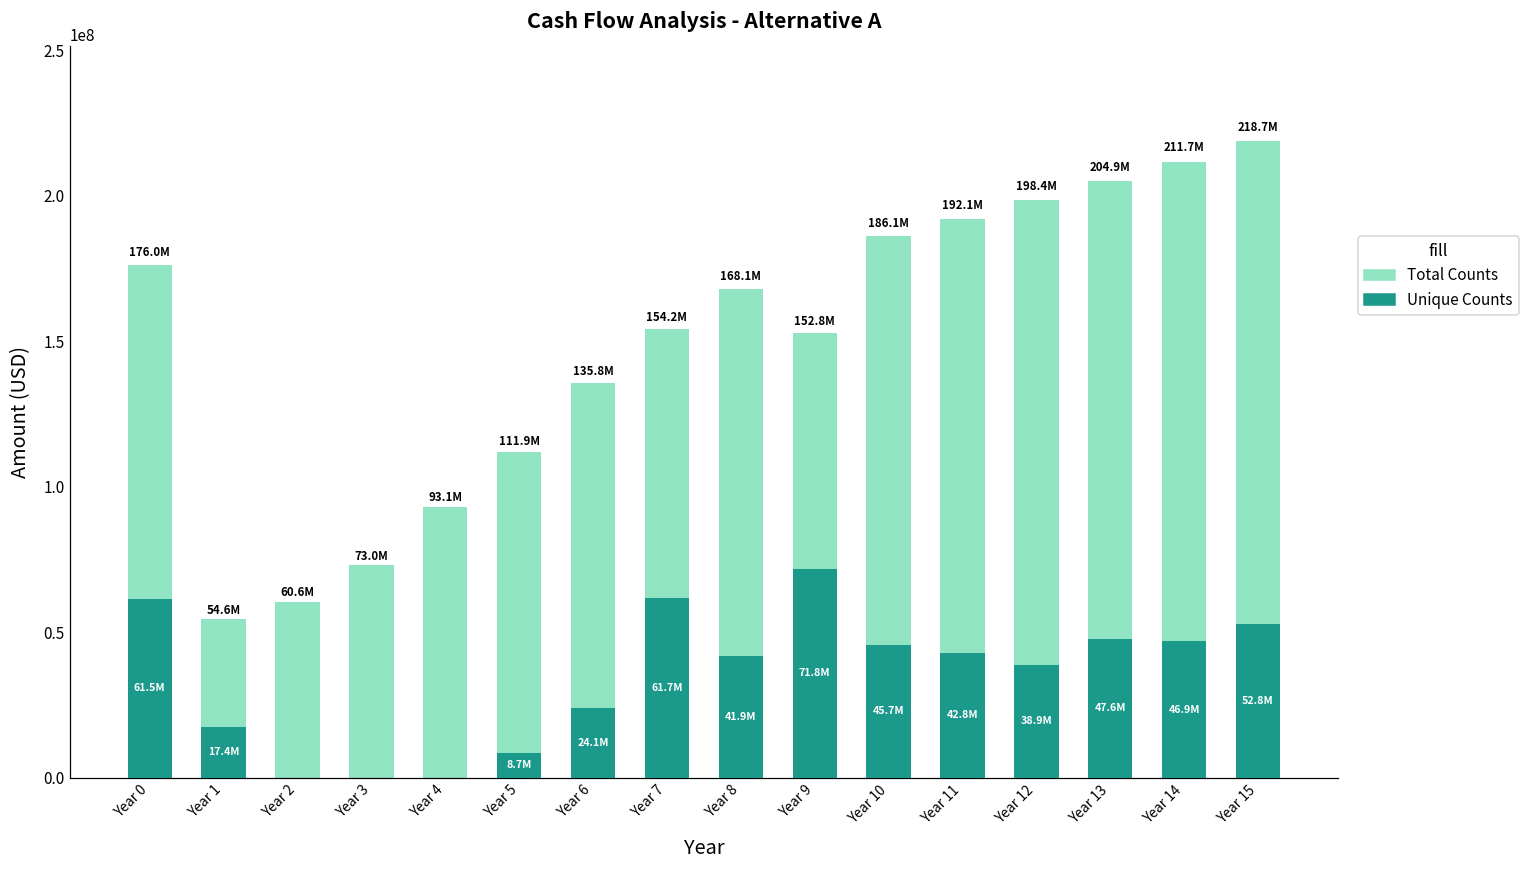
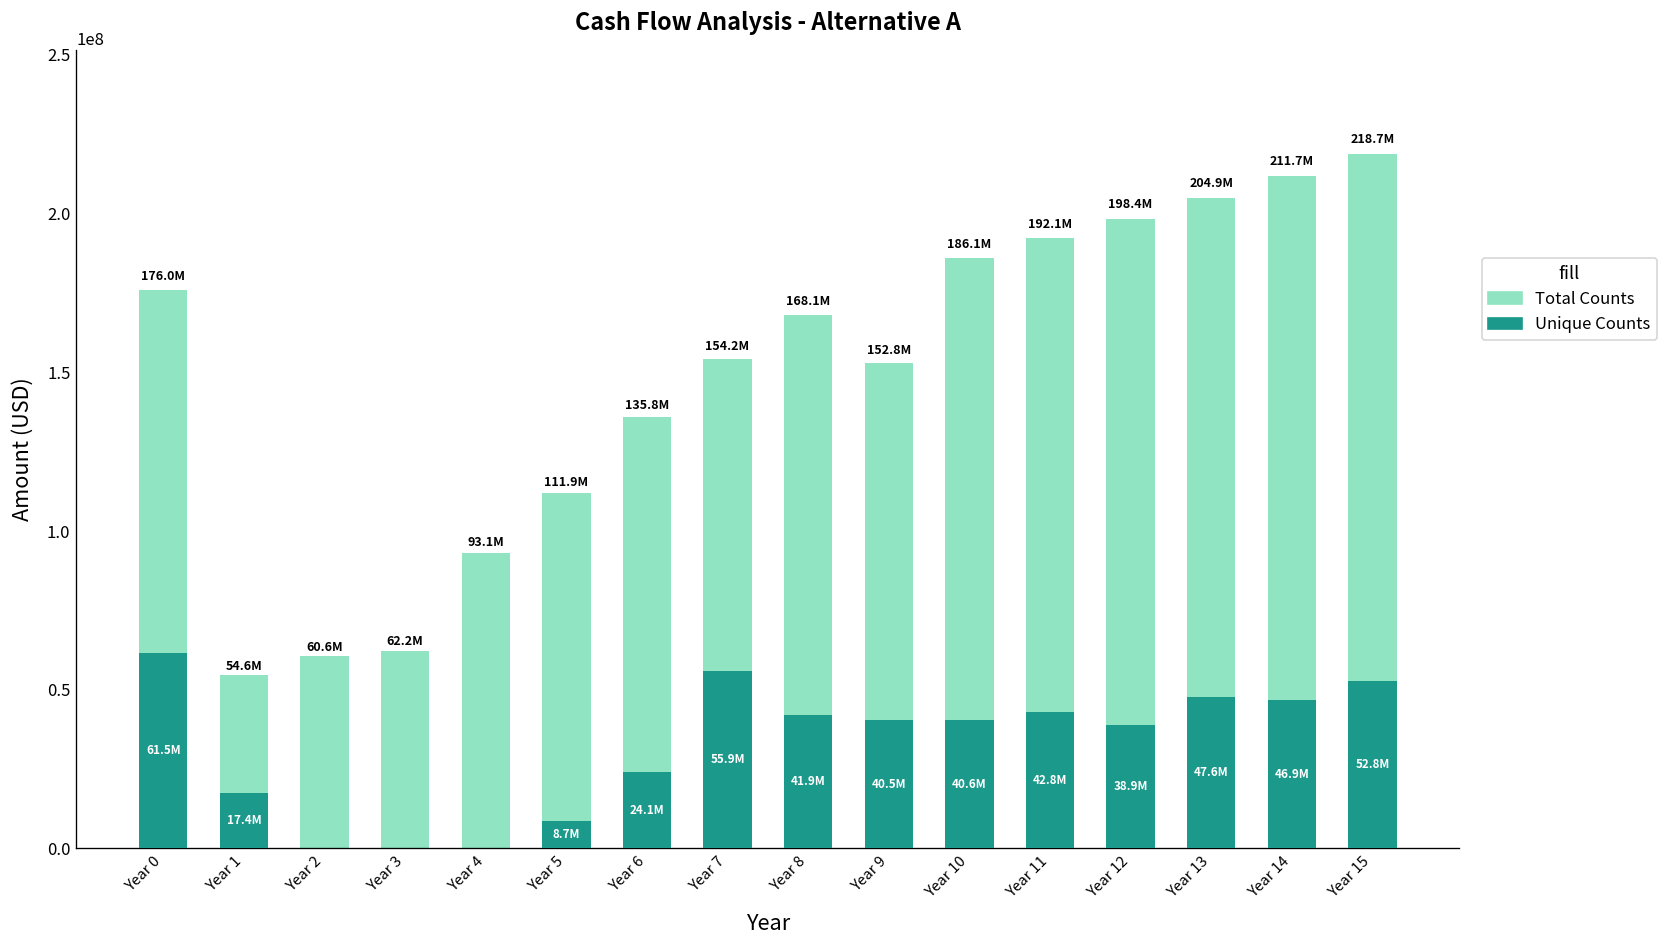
  {
    "Total Counts": {
      "Year 0": "176.0M",
      "Year 1": "54.6M",
      "Year 2": "60.6M",
-     "Year 3": "73.0M",
+     "Year 3": "62.2M",
      "Year 4": "93.1M",
      "Year 5": "111.9M",
      "Year 6": "135.8M",
      "Year 7": "154.2M",
      "Year 8": "168.1M",
      "Year 9": "152.8M",
      "Year 10": "186.1M",
      "Year 11": "192.1M",
      "Year 12": "198.4M",
      "Year 13": "204.9M",
      "Year 14": "211.7M",
      "Year 15": "218.7M"
    },
    "Unique Counts": {
-     "Year 7": "61.7M",
-     "Year 9": "71.8M",
-     "Year 10": "45.7M"
+     "Year 7": "55.9M",
+     "Year 9": "40.5M",
+     "Year 10": "40.6M"
    }
  }
